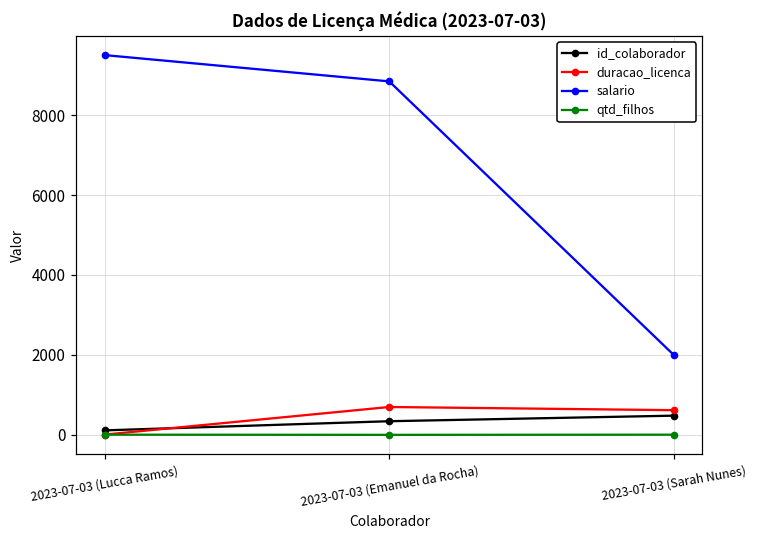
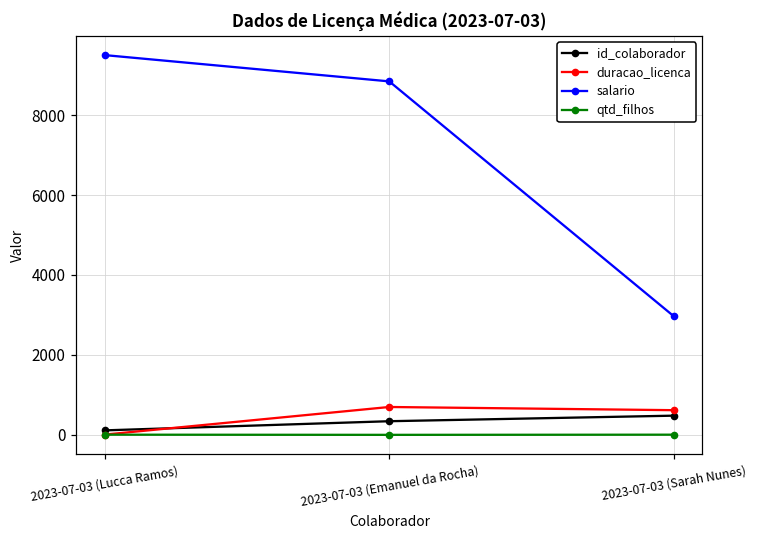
  {
    "id_colaborador": {
      "2023-07-03 (Lucca Ramos)": 100,
      "2023-07-03 (Emanuel da Rocha)": 300,
      "2023-07-03 (Sarah Nunes)": 500
    },
    "duracao_licenca": {
      "2023-07-03 (Emanuel da Rocha)": 700,
      "2023-07-03 (Sarah Nunes)": 600
    },
    "salario": {
      "2023-07-03 (Lucca Ramos)": 9500,
      "2023-07-03 (Emanuel da Rocha)": 8800,
-     "2023-07-03 (Sarah Nunes)": 2000
+     "2023-07-03 (Sarah Nunes)": 3000
    },
    "qtd_filhos": {
      "2023-07-03 (Emanuel da Rocha)": 0,
      "2023-07-03 (Sarah Nunes)": 0
    }
  }
